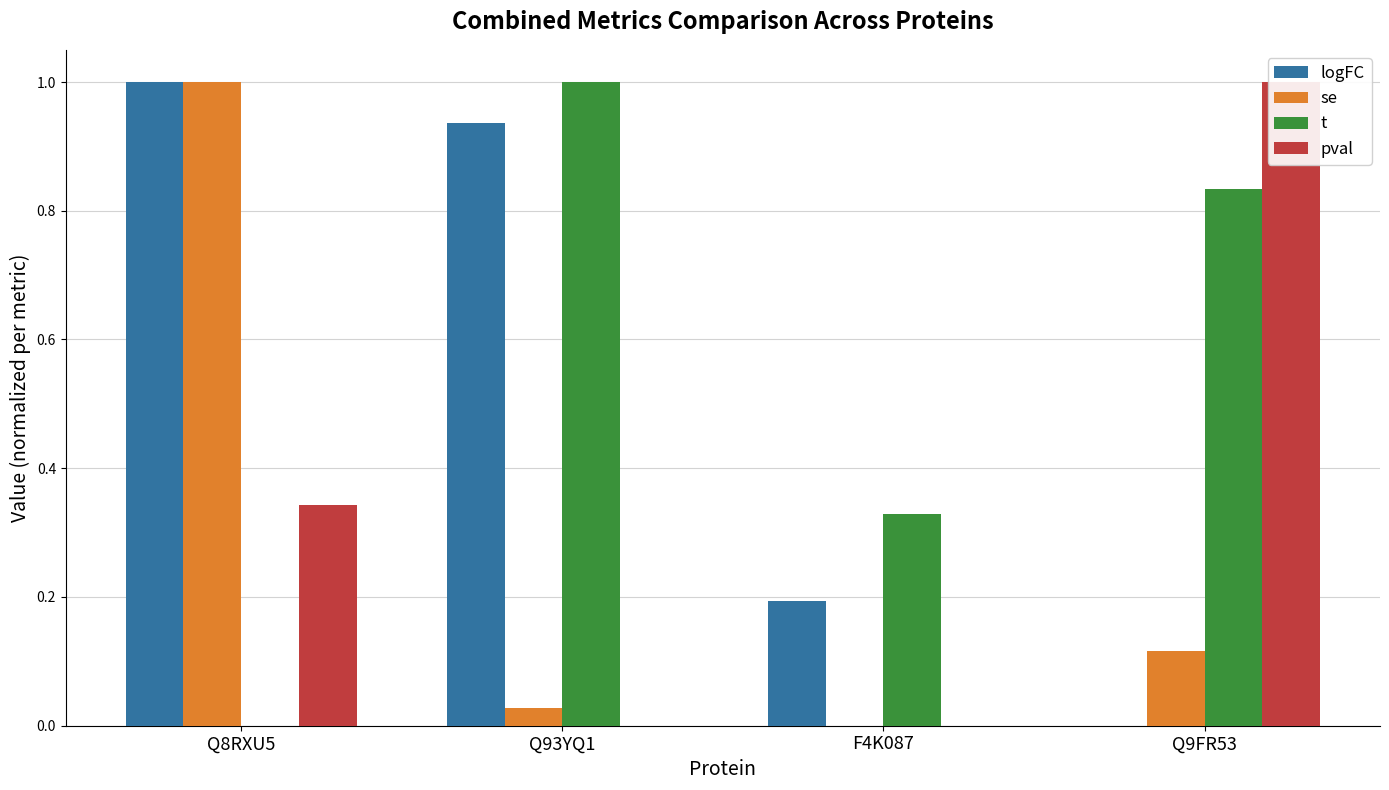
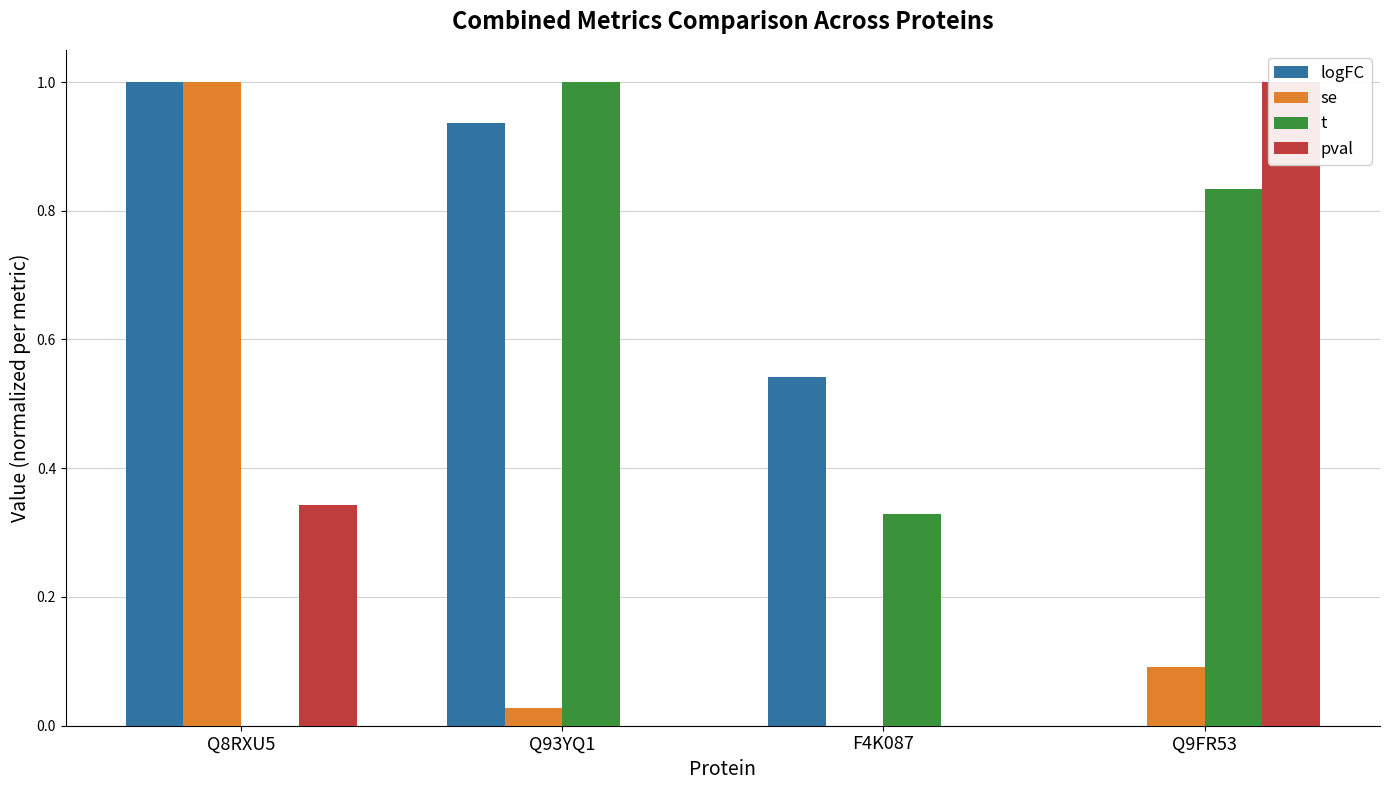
  {
    "logFC": {
      "Q8RXU5": 1.00,
      "Q93YQ1": 0.94,
-     "F4K087": 0.19,
+     "F4K087": 0.54,
      "Q9FR53": 0.00
    },
    "se": {
      "Q8RXU5": 1.00,
      "Q93YQ1": 0.03,
      "F4K087": 0.00,
-     "Q9FR53": 0.12
+     "Q9FR53": 0.09
    },
    "t": {
      "Q8RXU5": 0.00,
      "Q93YQ1": 1.00,
      "F4K087": 0.33,
      "Q9FR53": 0.83
    },
    "pval": {
      "Q8RXU5": 0.34,
      "F4K087": 0.00
    }
  }
